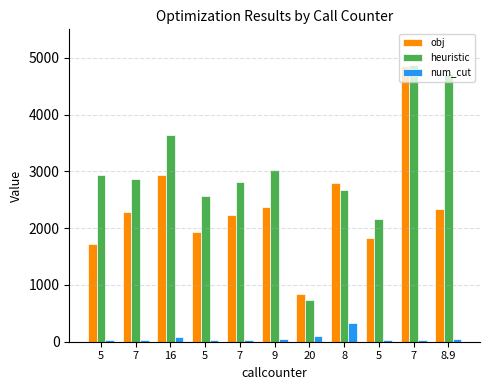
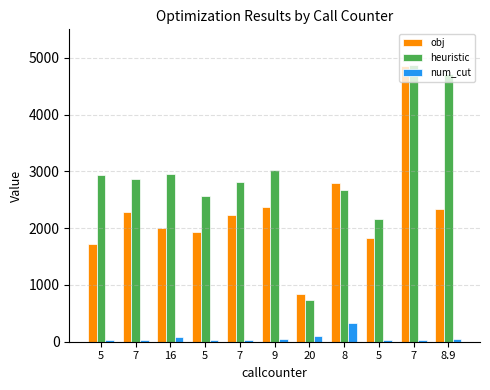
  {
    "obj": {
-     "16": 2900,
+     "16": 2000,
      "9": 2400,
      "20": 800,
      "8": 2800,
      "8.9": 2300
    },
    "heuristic": {
-     "16": 3600,
+     "16": 2900,
      "9": 3000,
      "20": 700,
      "8": 2700
    },
    "num_cut": {
      "16": 100,
      "9": 0,
      "20": 100,
      "8": 300,
      "8.9": 0
    }
  }
